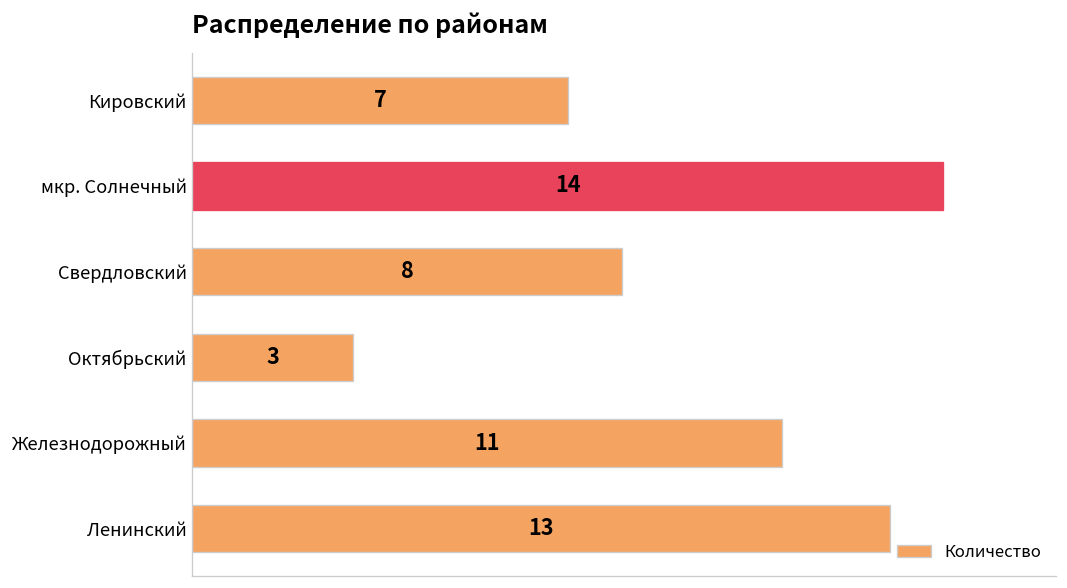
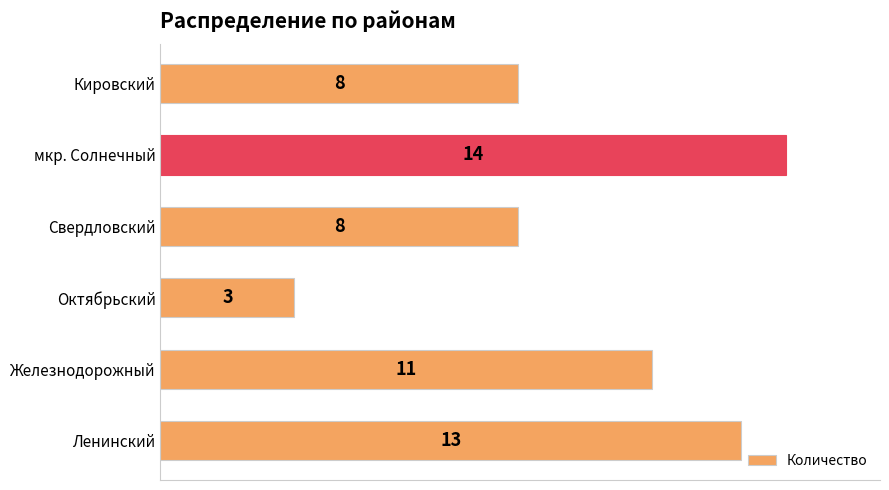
  {
-   "Кировский": 7,
+   "Кировский": 8,
    "мкр. Солнечный": 14,
    "Свердловский": 8,
    "Октябрьский": 3,
    "Железнодорожный": 11,
    "Ленинский": 13
  }
